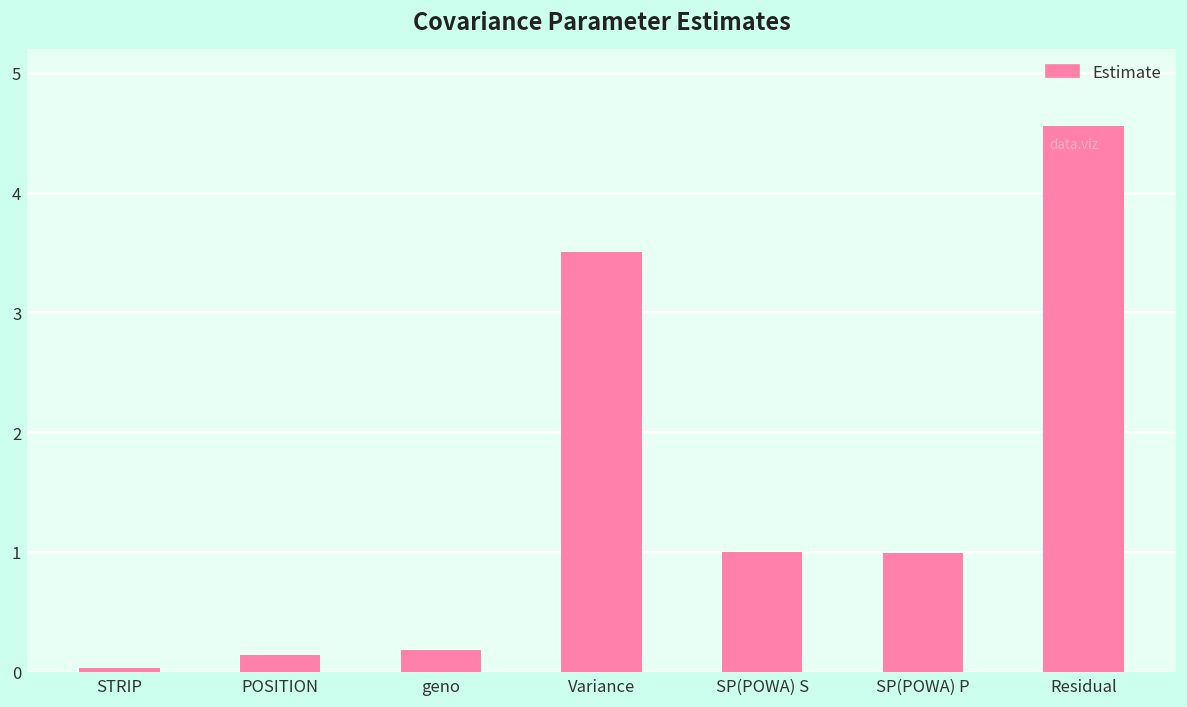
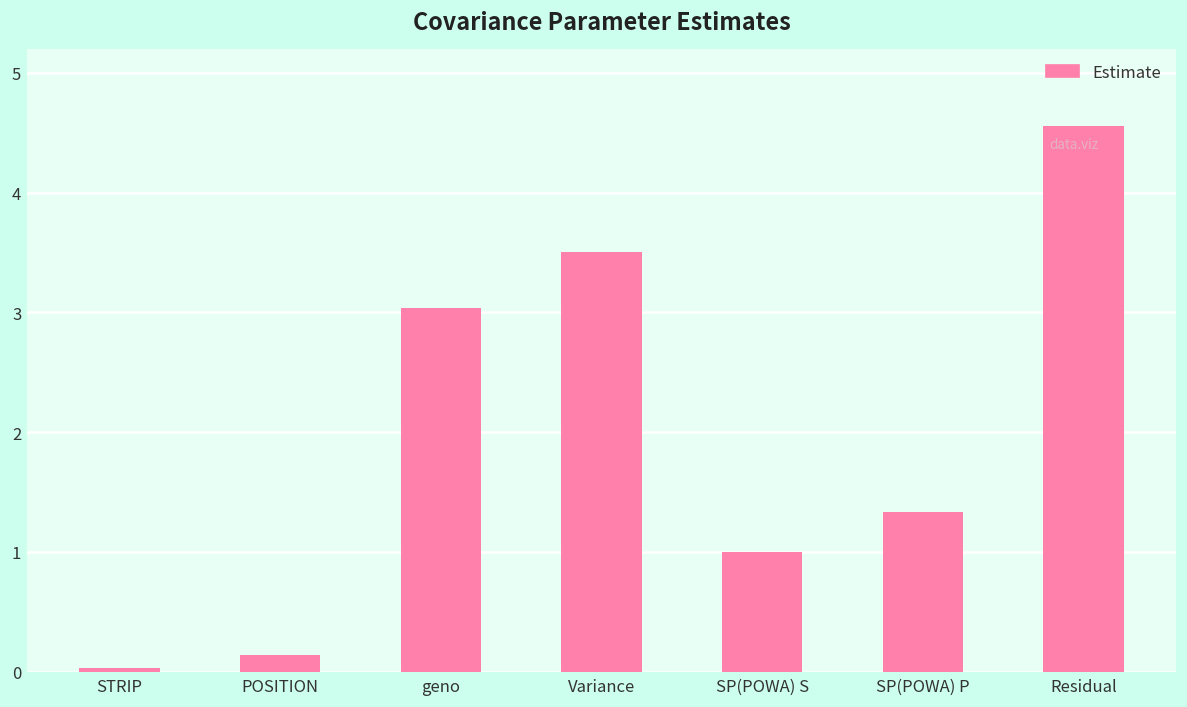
  {
    "STRIP": 0.0,
    "POSITION": 0.1,
-   "geno": 0.2,
+   "geno": 3.0,
    "Variance": 3.5,
    "SP(POWA) S": 1.0,
-   "SP(POWA) P": 1.0,
+   "SP(POWA) P": 1.3,
    "Residual": 4.6
  }
